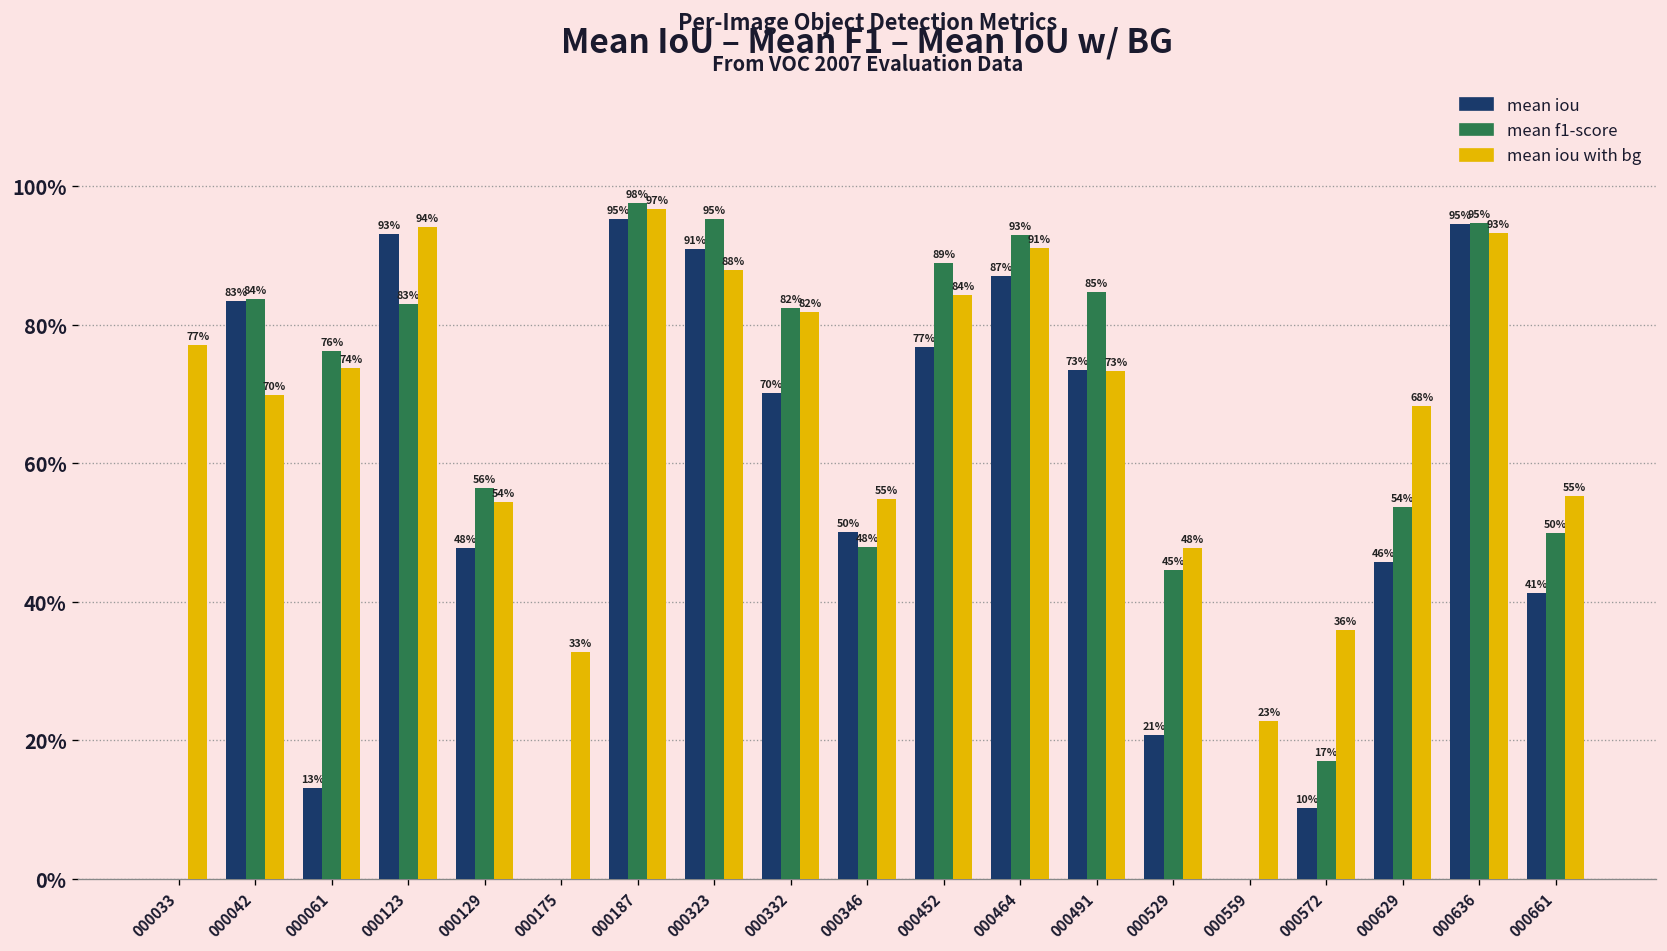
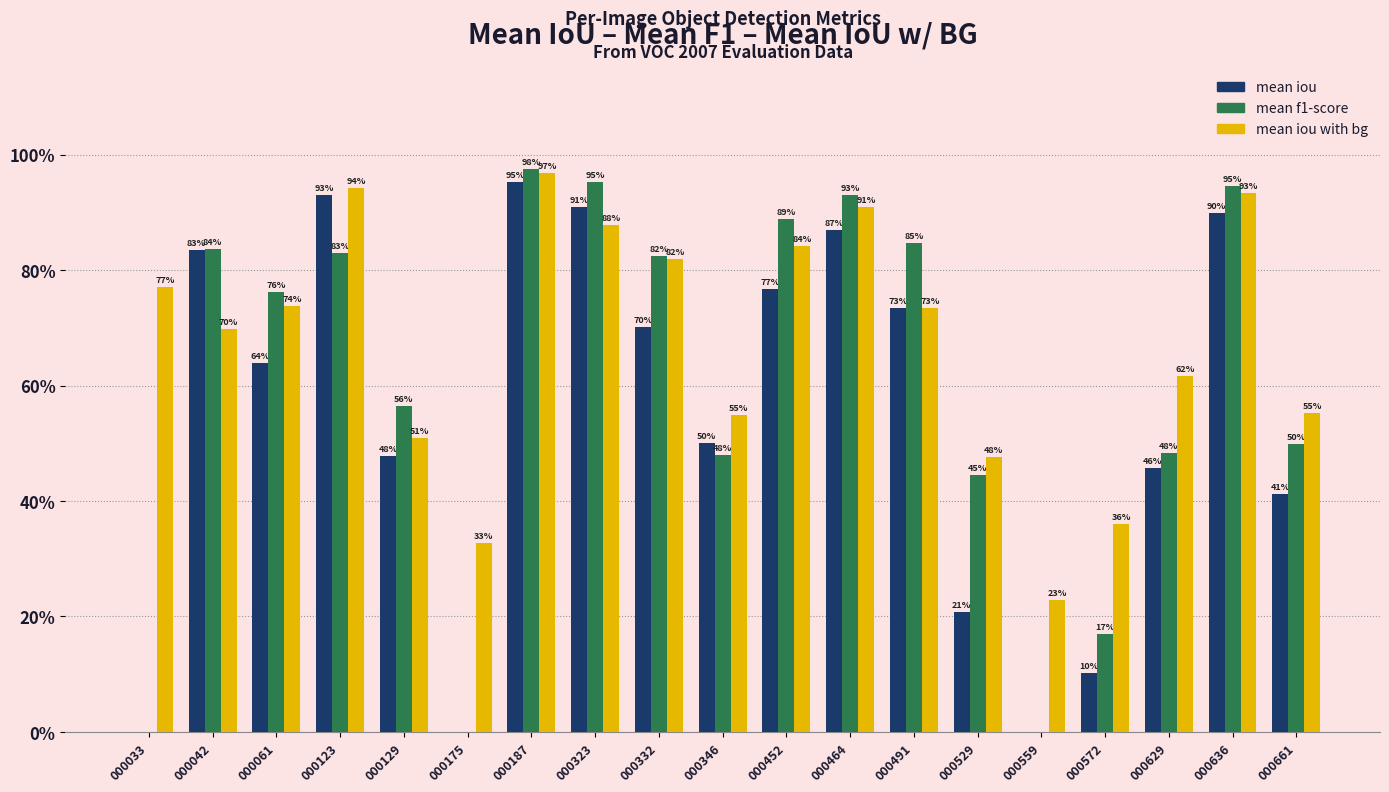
  {
    "mean iou": {
      "000042": "83%",
-     "000061": "13%",
+     "000061": "64%",
      "000123": "93%",
      "000129": "48%",
      "000187": "95%",
      "000323": "91%",
      "000332": "70%",
      "000346": "50%",
      "000452": "77%",
      "000464": "87%",
      "000491": "73%",
      "000529": "21%",
      "000572": "10%",
      "000629": "46%",
-     "000636": "95%",
+     "000636": "90%",
      "000661": "41%"
    },
    "mean f1-score": {
      "000042": "84%",
      "000061": "76%",
      "000123": "83%",
      "000129": "56%",
      "000187": "98%",
      "000323": "95%",
      "000332": "82%",
      "000346": "48%",
      "000452": "89%",
      "000464": "93%",
      "000491": "85%",
      "000529": "45%",
      "000572": "17%",
-     "000629": "54%",
+     "000629": "48%",
      "000661": "50%"
    },
    "mean iou with bg": {
      "000033": "77%",
      "000042": "70%",
      "000061": "74%",
      "000123": "94%",
-     "000129": "54%",
+     "000129": "51%",
      "000175": "33%",
      "000187": "97%",
      "000323": "88%",
      "000332": "82%",
      "000346": "55%",
      "000452": "84%",
      "000464": "91%",
      "000491": "73%",
      "000529": "48%",
      "000559": "23%",
      "000572": "36%",
-     "000629": "68%",
+     "000629": "62%",
      "000636": "93%",
      "000661": "55%"
    }
  }
